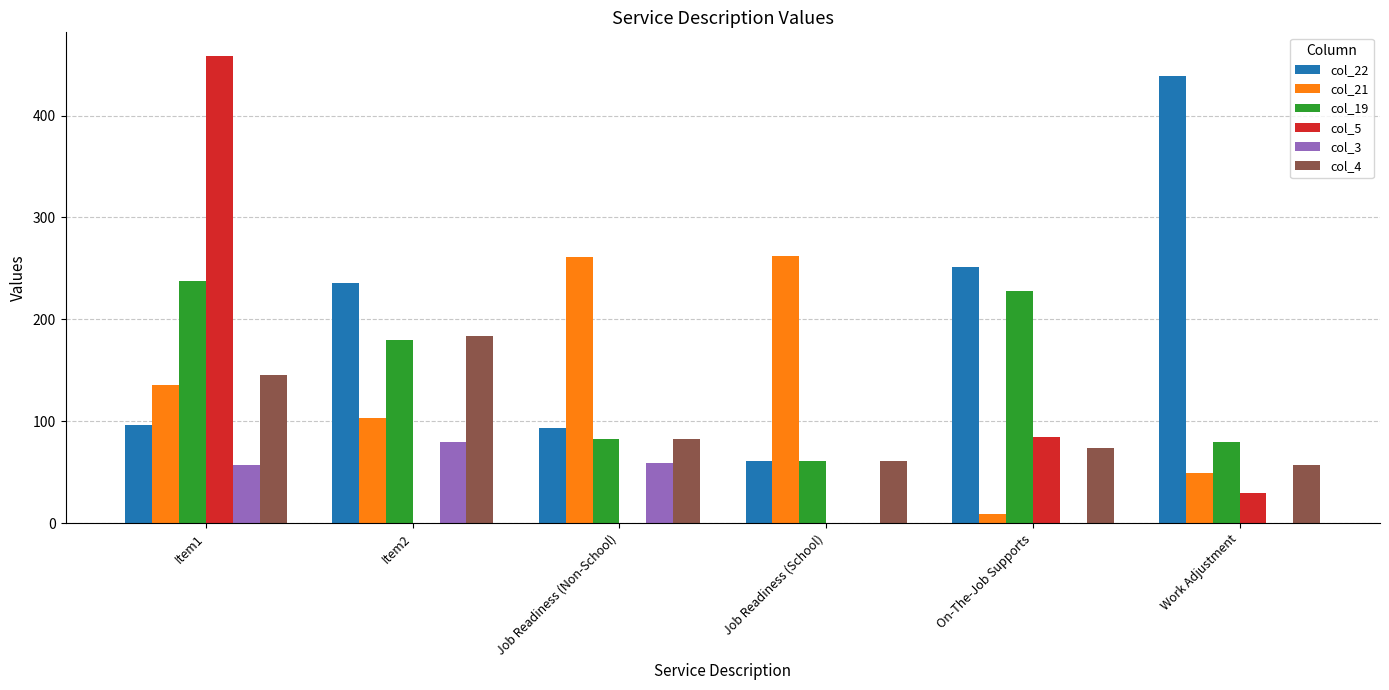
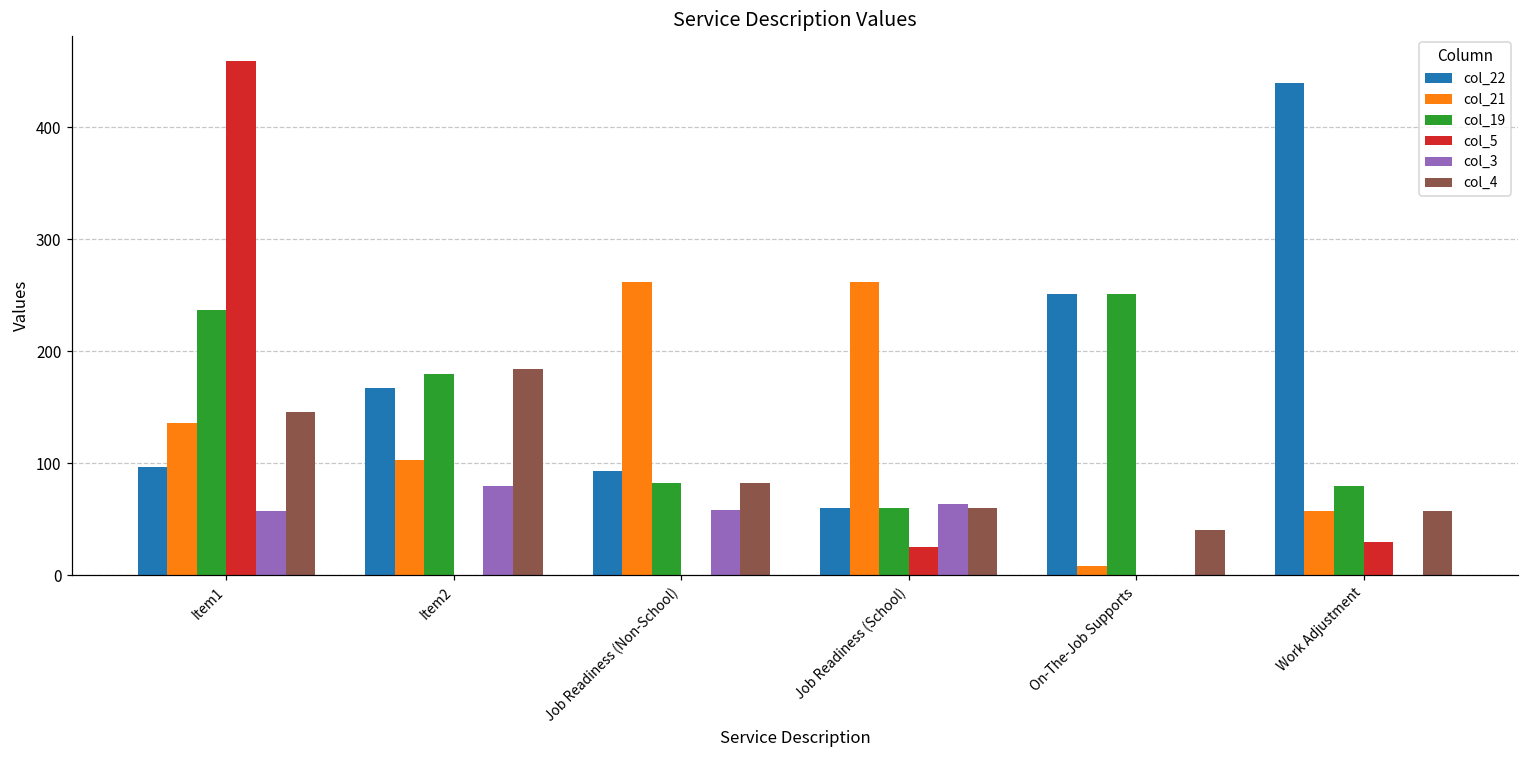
  {
    "col_22": {
      "Item1": 96,
-     "Item2": 236,
+     "Item2": 167,
      "Job Readiness (Non-School)": 93,
      "Job Readiness (School)": 60,
      "On-The-Job Supports": 251,
      "Work Adjustment": 439
    },
    "col_21": {
      "Item1": 135,
      "Item2": 103,
      "Job Readiness (Non-School)": 262,
      "Job Readiness (School)": 262,
      "On-The-Job Supports": 9,
-     "Work Adjustment": 50
+     "Work Adjustment": 57
    },
    "col_19": {
      "Item1": 237,
      "Item2": 180,
      "Job Readiness (Non-School)": 83,
      "Job Readiness (School)": 60,
-     "On-The-Job Supports": 228,
+     "On-The-Job Supports": 251,
      "Work Adjustment": 80
    },
    "col_5": {
      "Item1": 459,
      "Item2": 0,
      "Job Readiness (Non-School)": 0,
-     "Job Readiness (School)": 0,
-     "On-The-Job Supports": 85,
+     "Job Readiness (School)": 25,
+     "On-The-Job Supports": 0,
      "Work Adjustment": 30
    },
    "col_3": {
      "Item1": 57,
      "Item2": 80,
      "Job Readiness (Non-School)": 59,
-     "Job Readiness (School)": 0,
+     "Job Readiness (School)": 64,
      "On-The-Job Supports": 0,
      "Work Adjustment": 0
    },
    "col_4": {
      "Item1": 146,
      "Item2": 184,
      "Job Readiness (Non-School)": 83,
      "Job Readiness (School)": 60,
-     "On-The-Job Supports": 73,
+     "On-The-Job Supports": 40,
      "Work Adjustment": 57
    }
  }
